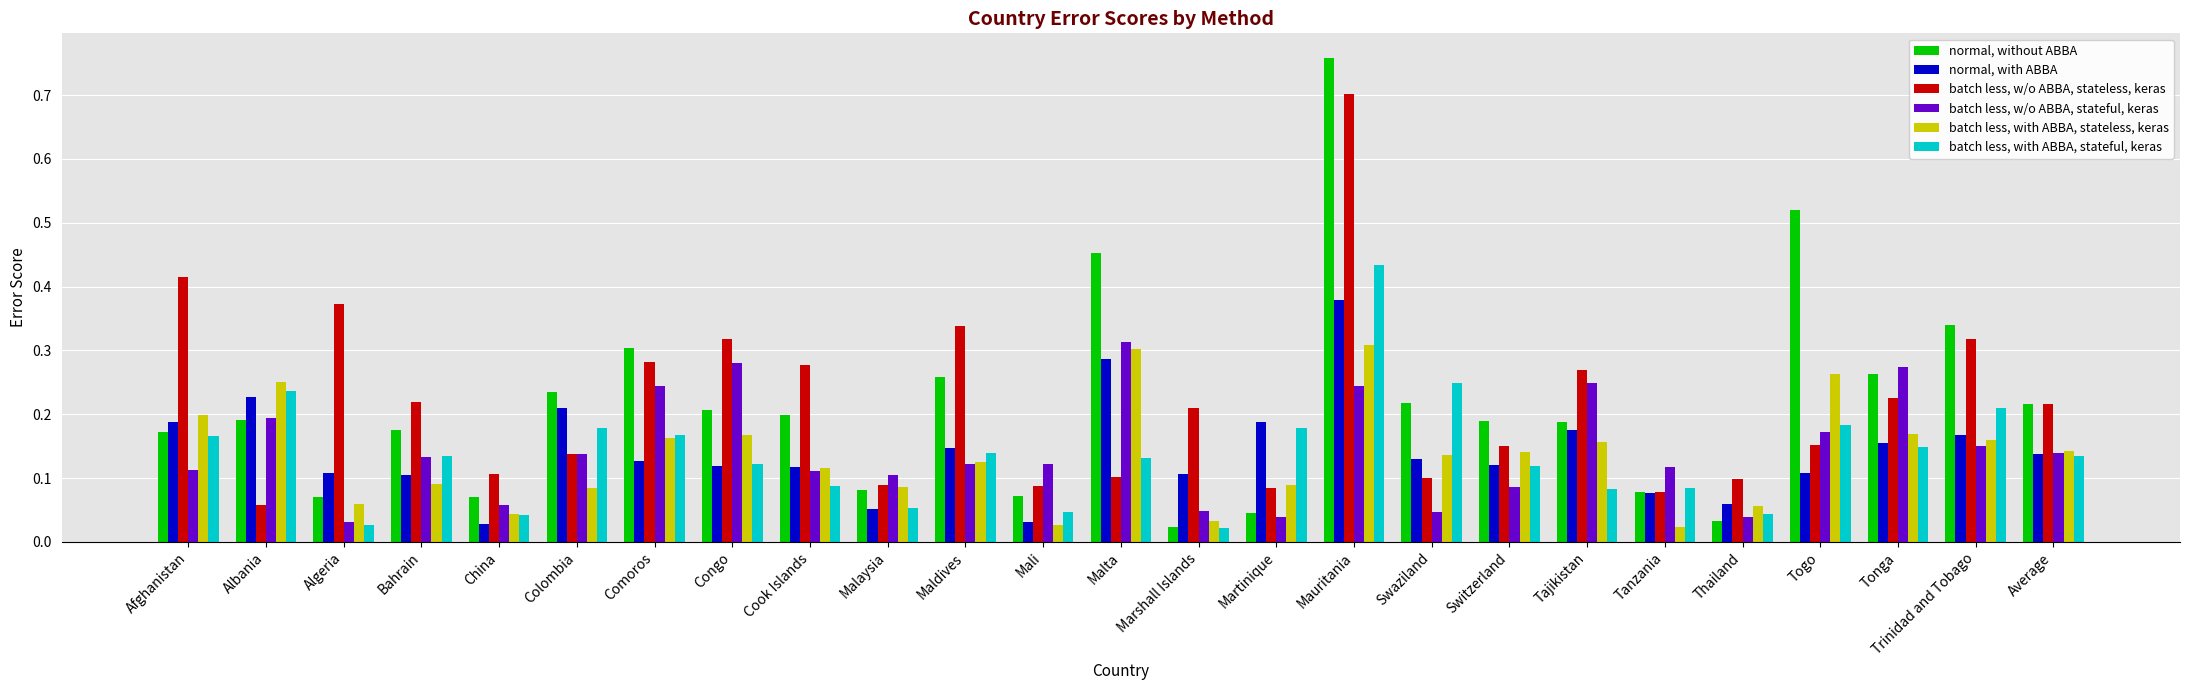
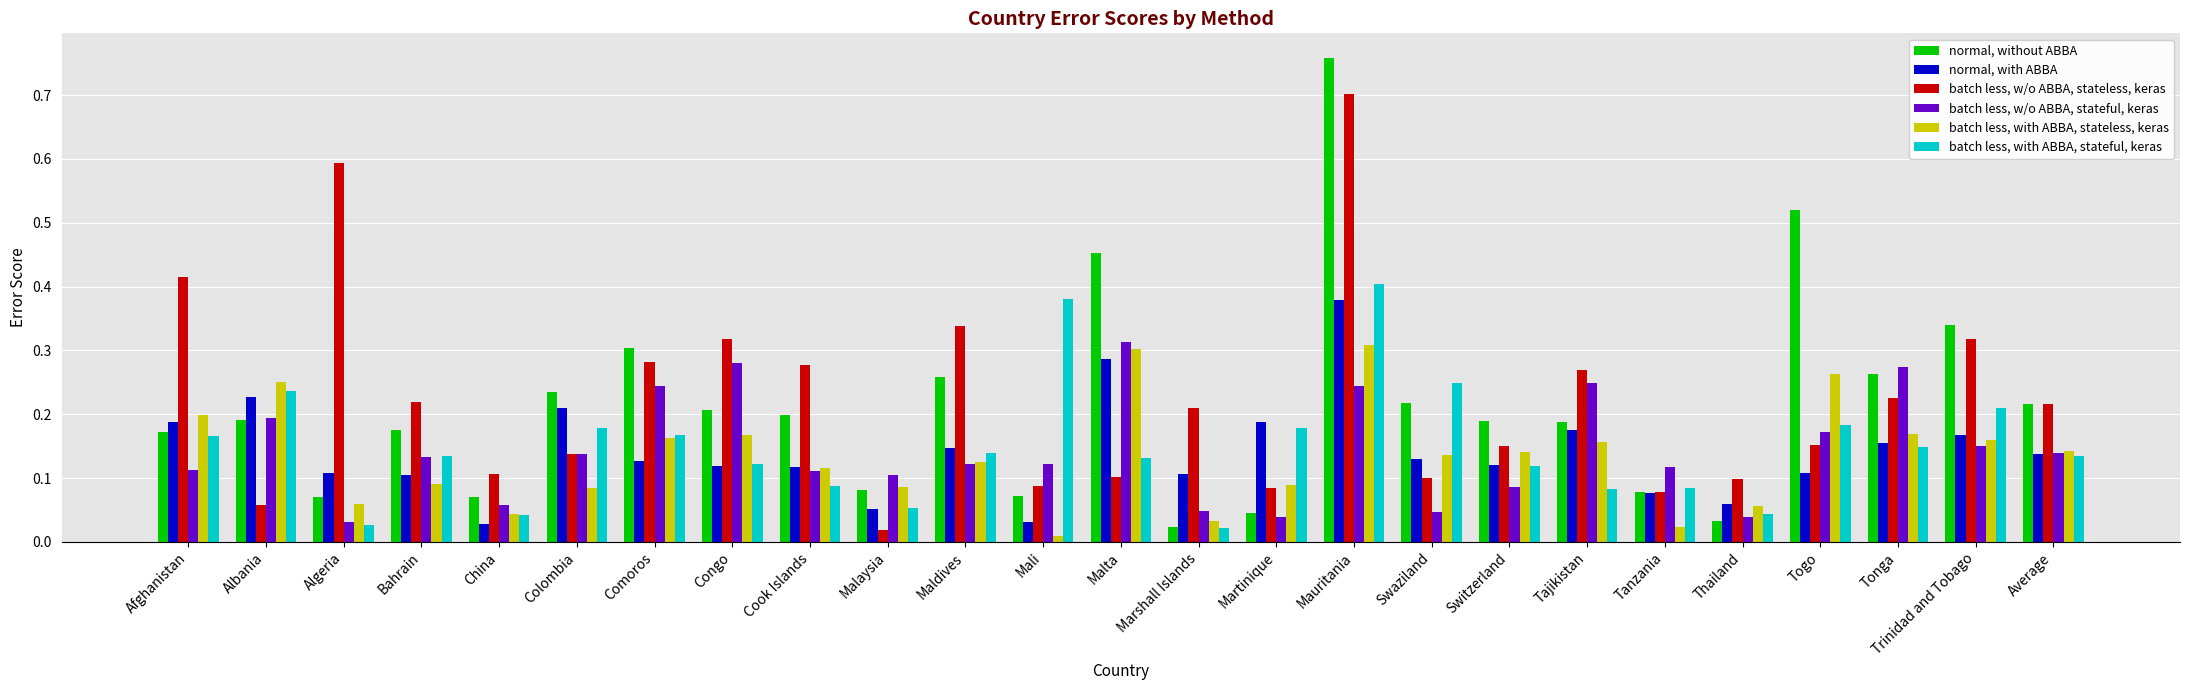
  {
    "normal, without ABBA": {
      "Afghanistan": 0.17,
      "Albania": 0.19,
      "Algeria": 0.07,
      "Bahrain": 0.18,
      "China": 0.07,
      "Colombia": 0.24,
      "Comoros": 0.30,
      "Congo": 0.21,
      "Cook Islands": 0.20,
      "Malaysia": 0.08,
      "Maldives": 0.26,
      "Mali": 0.07,
      "Malta": 0.45,
      "Marshall Islands": 0.02,
      "Martinique": 0.05,
      "Mauritania": 0.76,
      "Swaziland": 0.22,
      "Switzerland": 0.19,
      "Tajikistan": 0.19,
      "Tanzania": 0.08,
      "Thailand": 0.03,
      "Togo": 0.52,
      "Tonga": 0.26,
      "Trinidad and Tobago": 0.34,
      "Average": 0.22
    },
    "normal, with ABBA": {
      "Afghanistan": 0.19,
      "Albania": 0.23,
      "Algeria": 0.11,
      "Bahrain": 0.10,
      "China": 0.03,
      "Colombia": 0.21,
      "Comoros": 0.13,
      "Congo": 0.12,
      "Cook Islands": 0.12,
      "Malaysia": 0.05,
      "Maldives": 0.15,
      "Mali": 0.03,
      "Malta": 0.29,
      "Marshall Islands": 0.11,
      "Martinique": 0.19,
      "Mauritania": 0.38,
      "Swaziland": 0.13,
      "Switzerland": 0.12,
      "Tajikistan": 0.18,
      "Tanzania": 0.08,
      "Thailand": 0.06,
      "Togo": 0.11,
      "Tonga": 0.16,
      "Trinidad and Tobago": 0.17,
      "Average": 0.14
    },
    "batch less, w/o ABBA, stateless, keras": {
      "Afghanistan": 0.41,
      "Albania": 0.06,
-     "Algeria": 0.37,
+     "Algeria": 0.59,
      "Bahrain": 0.22,
      "China": 0.11,
      "Colombia": 0.14,
      "Comoros": 0.28,
      "Congo": 0.32,
      "Cook Islands": 0.28,
-     "Malaysia": 0.09,
+     "Malaysia": 0.02,
      "Maldives": 0.34,
      "Mali": 0.09,
      "Malta": 0.10,
      "Marshall Islands": 0.21,
      "Martinique": 0.08,
      "Mauritania": 0.70,
      "Swaziland": 0.10,
      "Switzerland": 0.15,
      "Tajikistan": 0.27,
      "Tanzania": 0.08,
      "Thailand": 0.10,
      "Togo": 0.15,
      "Tonga": 0.23,
      "Trinidad and Tobago": 0.32,
      "Average": 0.22
    },
    "batch less, w/o ABBA, stateful, keras": {
      "Afghanistan": 0.11,
      "Albania": 0.19,
      "Algeria": 0.03,
      "Bahrain": 0.13,
      "China": 0.06,
      "Colombia": 0.14,
      "Comoros": 0.24,
      "Congo": 0.28,
      "Cook Islands": 0.11,
      "Malaysia": 0.11,
      "Maldives": 0.12,
      "Mali": 0.12,
      "Malta": 0.31,
      "Marshall Islands": 0.05,
      "Martinique": 0.04,
      "Mauritania": 0.24,
      "Swaziland": 0.05,
      "Switzerland": 0.09,
      "Tajikistan": 0.25,
      "Tanzania": 0.12,
      "Thailand": 0.04,
      "Togo": 0.17,
      "Tonga": 0.27,
      "Trinidad and Tobago": 0.15,
      "Average": 0.14
    },
    "batch less, with ABBA, stateless, keras": {
      "Afghanistan": 0.20,
      "Albania": 0.25,
      "Algeria": 0.06,
      "Bahrain": 0.09,
      "China": 0.04,
      "Colombia": 0.08,
      "Comoros": 0.16,
      "Congo": 0.17,
      "Cook Islands": 0.12,
      "Malaysia": 0.09,
      "Maldives": 0.13,
-     "Mali": 0.03,
+     "Mali": 0.01,
      "Malta": 0.30,
      "Marshall Islands": 0.03,
      "Martinique": 0.09,
      "Mauritania": 0.31,
      "Swaziland": 0.14,
      "Switzerland": 0.14,
      "Tajikistan": 0.16,
      "Tanzania": 0.02,
      "Thailand": 0.06,
      "Togo": 0.26,
      "Tonga": 0.17,
      "Trinidad and Tobago": 0.16,
      "Average": 0.14
    },
    "batch less, with ABBA, stateful, keras": {
      "Afghanistan": 0.17,
      "Albania": 0.24,
      "Algeria": 0.03,
      "Bahrain": 0.13,
      "China": 0.04,
      "Colombia": 0.18,
      "Comoros": 0.17,
      "Congo": 0.12,
      "Cook Islands": 0.09,
      "Malaysia": 0.05,
      "Maldives": 0.14,
-     "Mali": 0.05,
+     "Mali": 0.38,
      "Malta": 0.13,
      "Marshall Islands": 0.02,
      "Martinique": 0.18,
-     "Mauritania": 0.43,
+     "Mauritania": 0.40,
      "Swaziland": 0.25,
      "Switzerland": 0.12,
      "Tajikistan": 0.08,
      "Tanzania": 0.08,
      "Thailand": 0.04,
      "Togo": 0.18,
      "Tonga": 0.15,
      "Trinidad and Tobago": 0.21,
      "Average": 0.13
    }
  }
